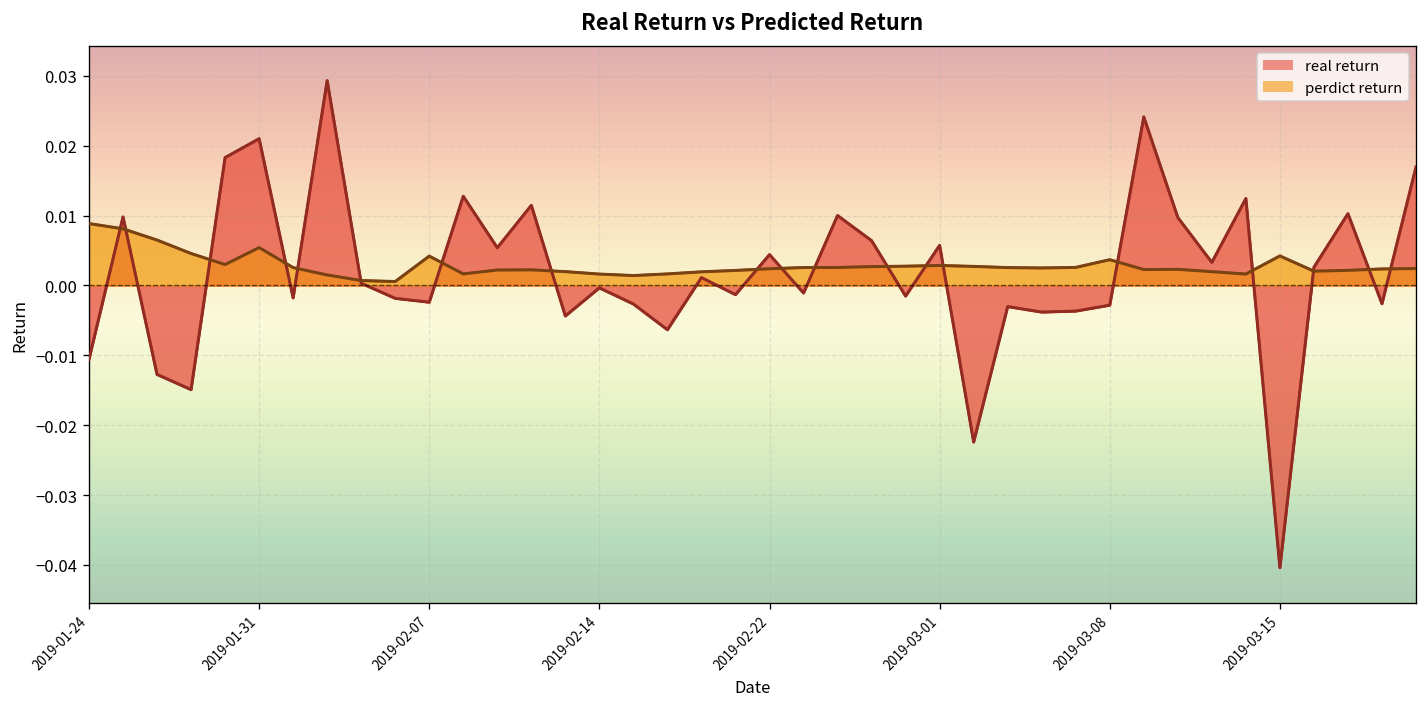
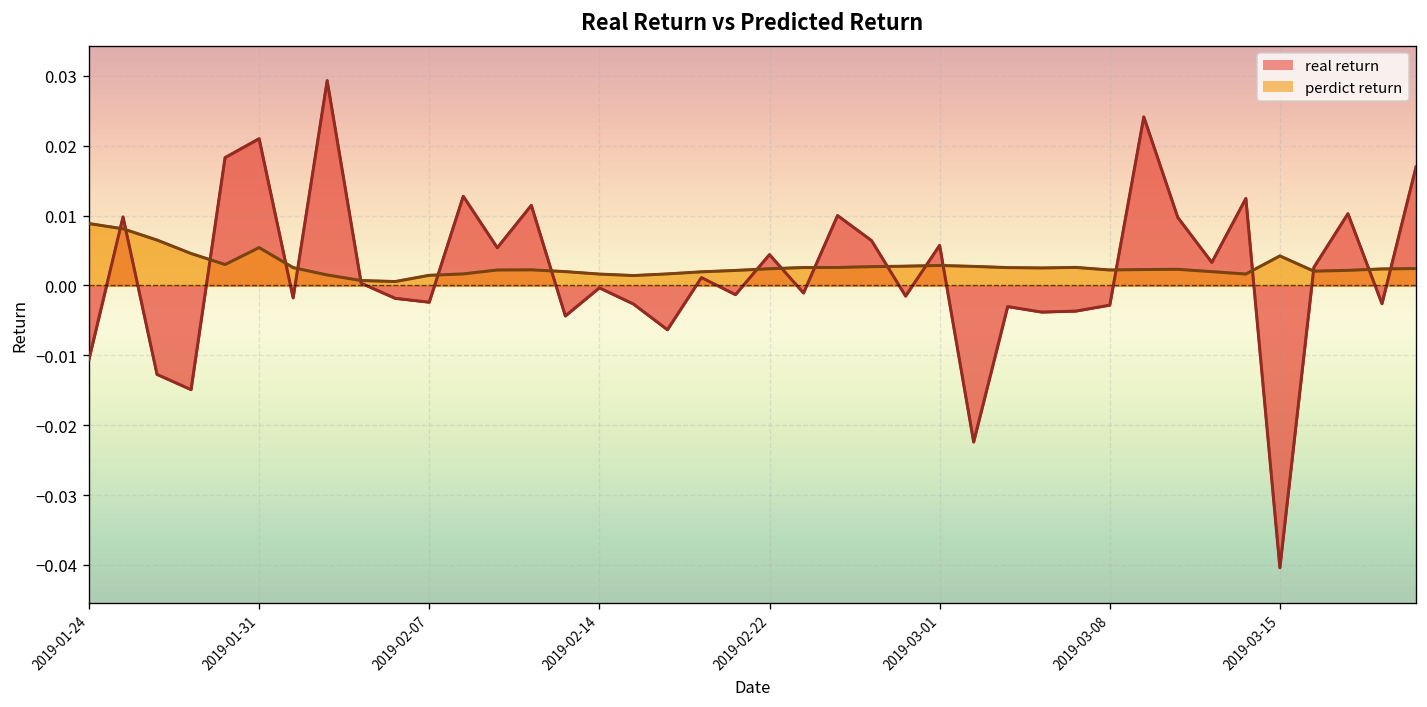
  {
    "perdict return": {
      "2019-01-24": 0.009,
      "2019-01-31": 0.005,
-     "2019-02-07": 0.004,
+     "2019-02-07": 0.001,
      "2019-02-14": 0.002,
      "2019-02-22": 0.002,
      "2019-03-01": 0.003,
-     "2019-03-08": 0.004,
+     "2019-03-08": 0.002,
      "2019-03-15": 0.004
    }
  }
